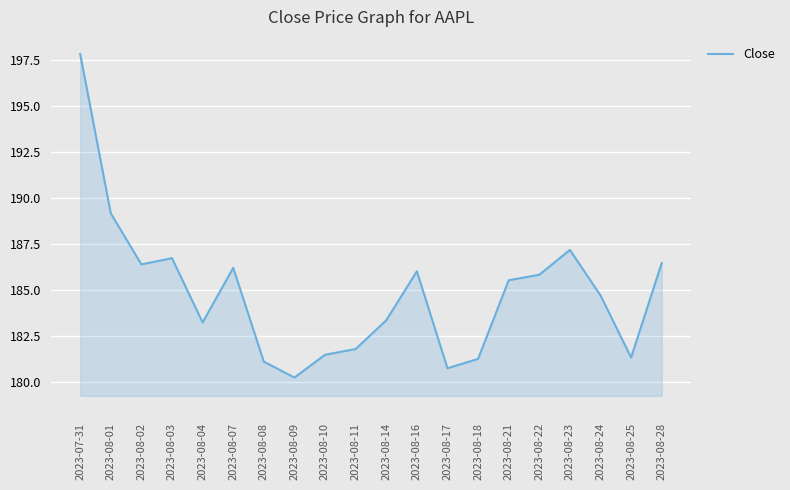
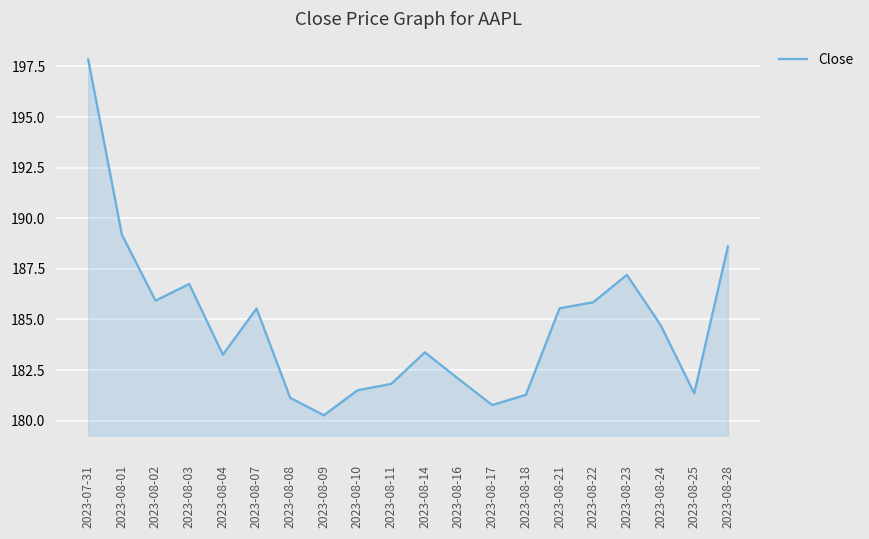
  {
    "2023-07-31": 197.8,
    "2023-08-01": 189.2,
-   "2023-08-02": 186.4,
+   "2023-08-02": 185.9,
    "2023-08-03": 186.8,
    "2023-08-04": 183.3,
-   "2023-08-07": 186.2,
+   "2023-08-07": 185.5,
    "2023-08-08": 181.1,
    "2023-08-09": 180.3,
    "2023-08-10": 181.5,
    "2023-08-11": 181.8,
    "2023-08-14": 183.4,
-   "2023-08-16": 186.0,
+   "2023-08-16": 182.1,
    "2023-08-17": 180.8,
    "2023-08-18": 181.3,
    "2023-08-21": 185.5,
    "2023-08-22": 185.9,
    "2023-08-23": 187.2,
    "2023-08-24": 184.7,
    "2023-08-25": 181.4,
-   "2023-08-28": 186.5
+   "2023-08-28": 188.6
  }
